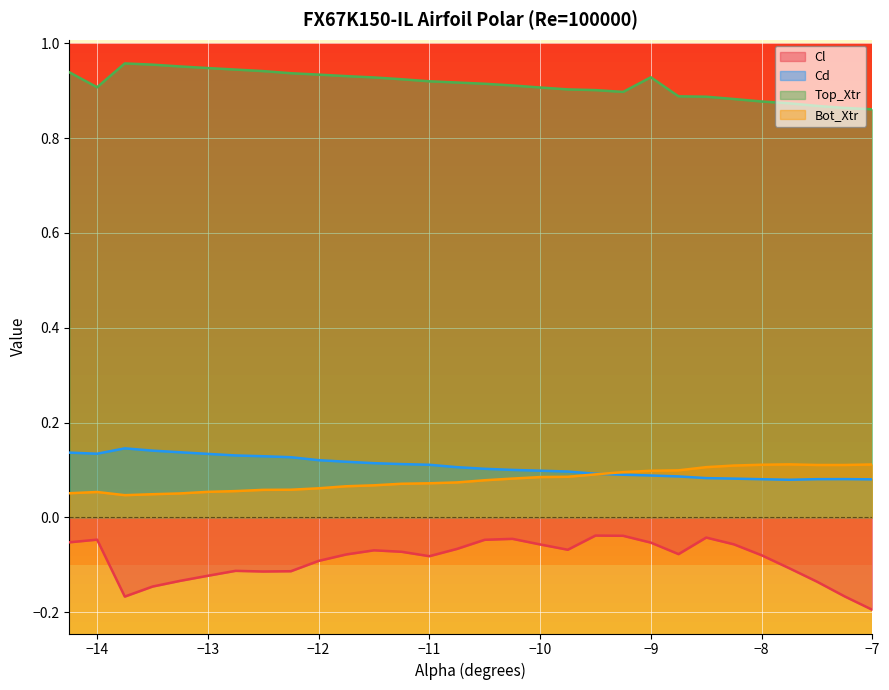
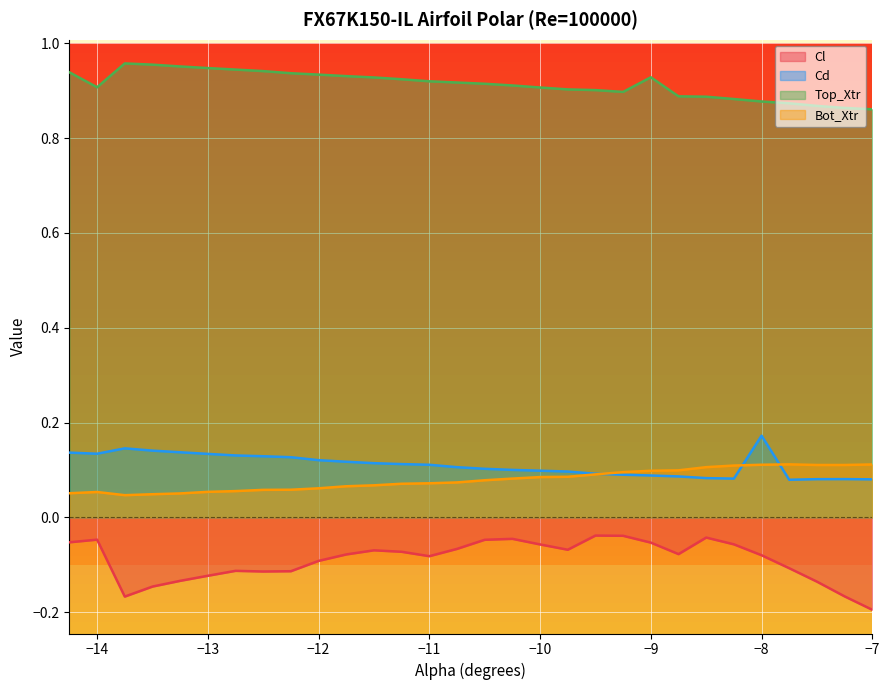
  {
    "Cd": {
      "−14": 0.13,
      "−13": 0.13,
      "−12": 0.12,
      "−11": 0.11,
      "−10": 0.10,
      "−9": 0.09,
-     "−8": 0.08,
+     "−8": 0.17,
      "−7": 0.08
    },
    "Top_Xtr": {
      "−14": 0.91,
      "−13": 0.95,
      "−12": 0.93,
      "−11": 0.92,
      "−10": 0.91,
      "−9": 0.93,
      "−8": 0.88,
      "−7": 0.86
    },
    "Bot_Xtr": {
      "−14": 0.05,
      "−13": 0.05,
      "−12": 0.06,
      "−11": 0.07,
      "−10": 0.08,
      "−9": 0.10,
      "−8": 0.11,
      "−7": 0.11
    }
  }
